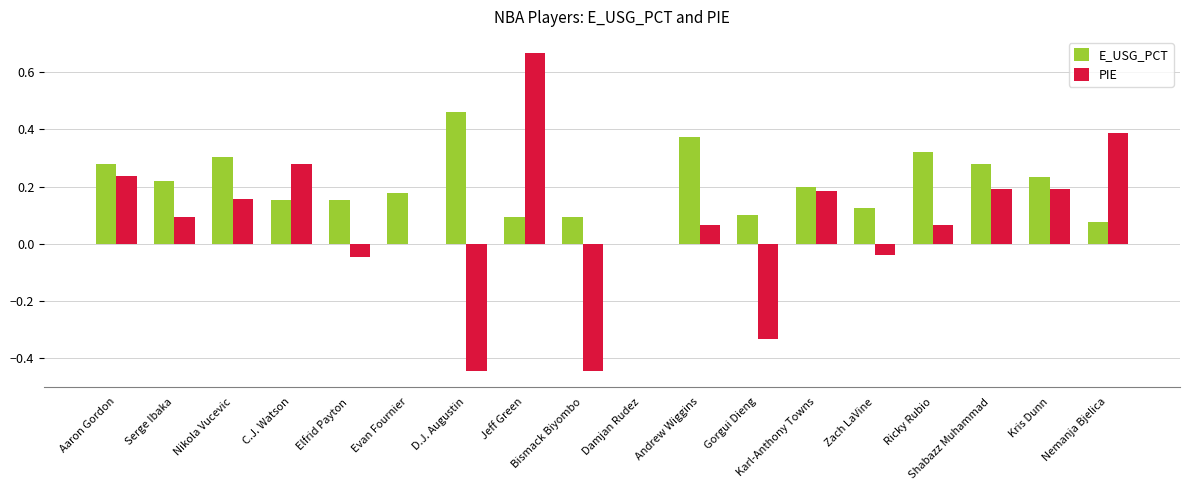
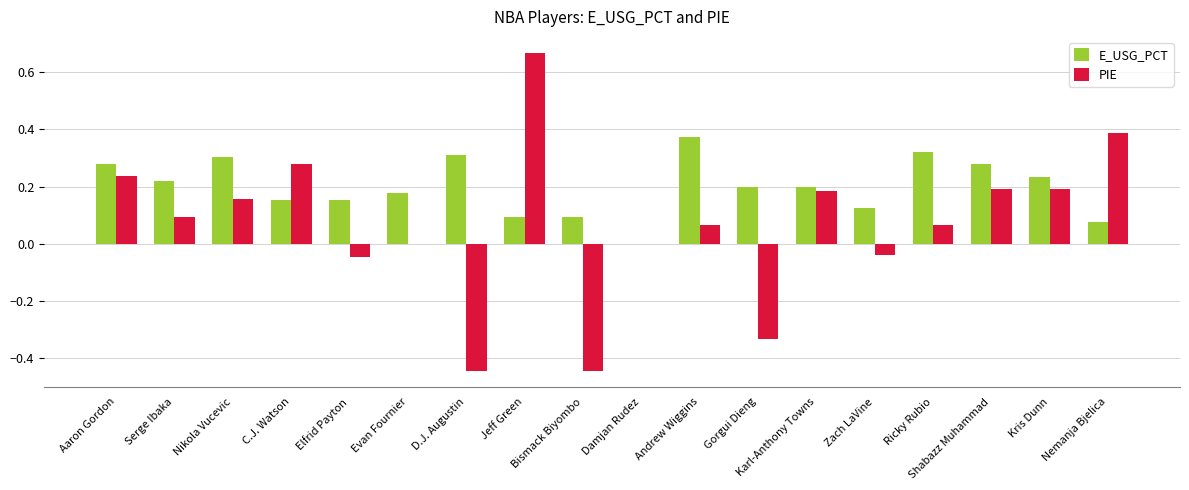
  {
    "E_USG_PCT": {
      "Aaron Gordon": 0.28,
      "Serge Ibaka": 0.22,
      "Nikola Vucevic": 0.30,
      "C.J. Watson": 0.15,
      "Elfrid Payton": 0.15,
      "Evan Fournier": 0.18,
-     "D.J. Augustin": 0.46,
+     "D.J. Augustin": 0.31,
      "Jeff Green": 0.09,
      "Bismack Biyombo": 0.09,
      "Damjan Rudez": 0.00,
      "Andrew Wiggins": 0.37,
-     "Gorgui Dieng": 0.1,
+     "Gorgui Dieng": 0.2,
      "Karl-Anthony Towns": 0.20,
      "Zach LaVine": 0.13,
      "Ricky Rubio": 0.32,
      "Shabazz Muhammad": 0.28,
      "Kris Dunn": 0.23,
      "Nemanja Bjelica": 0.08
    },
    "PIE": {
      "Aaron Gordon": 0.24,
      "Serge Ibaka": 0.09,
      "Nikola Vucevic": 0.16,
      "C.J. Watson": 0.28,
      "Elfrid Payton": -0.05,
      "Evan Fournier": 0.00,
      "D.J. Augustin": -0.44,
      "Jeff Green": 0.67,
      "Bismack Biyombo": -0.44,
      "Damjan Rudez": 0.00,
      "Andrew Wiggins": 0.07,
      "Gorgui Dieng": -0.33,
      "Karl-Anthony Towns": 0.19,
      "Zach LaVine": -0.04,
      "Ricky Rubio": 0.07,
      "Shabazz Muhammad": 0.19,
      "Kris Dunn": 0.19,
      "Nemanja Bjelica": 0.39
    }
  }
